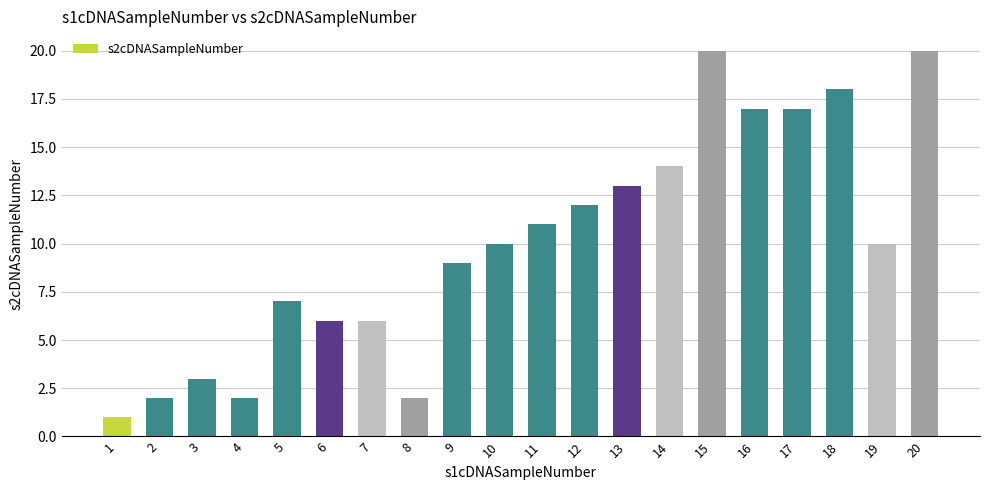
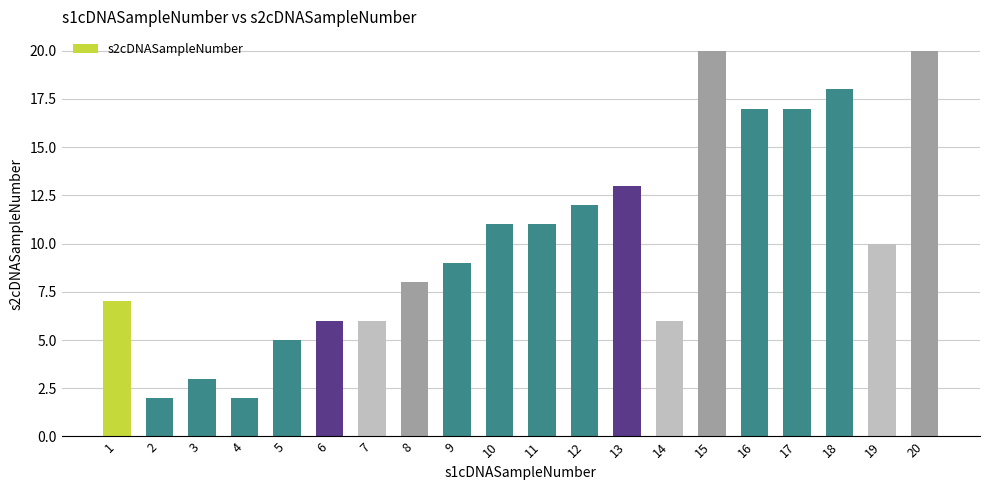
  {
-   "1": 1,
+   "1": 7,
    "2": 2,
    "3": 3,
    "4": 2,
-   "5": 7,
+   "5": 5,
    "6": 6,
    "7": 6,
-   "8": 2,
+   "8": 8,
    "9": 9,
-   "10": 10,
+   "10": 11,
    "11": 11,
    "12": 12,
    "13": 13,
-   "14": 14,
+   "14": 6,
    "15": 20,
    "16": 17,
    "17": 17,
    "18": 18,
    "19": 10,
    "20": 20
  }
